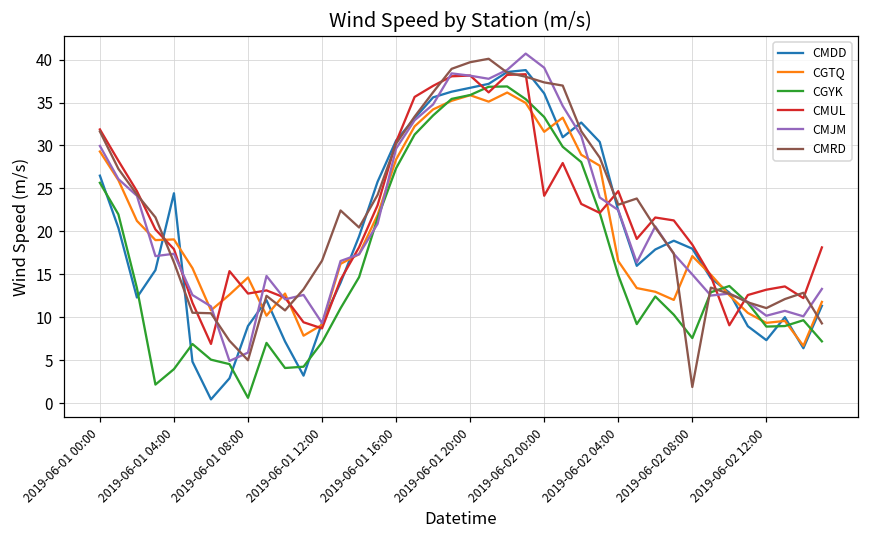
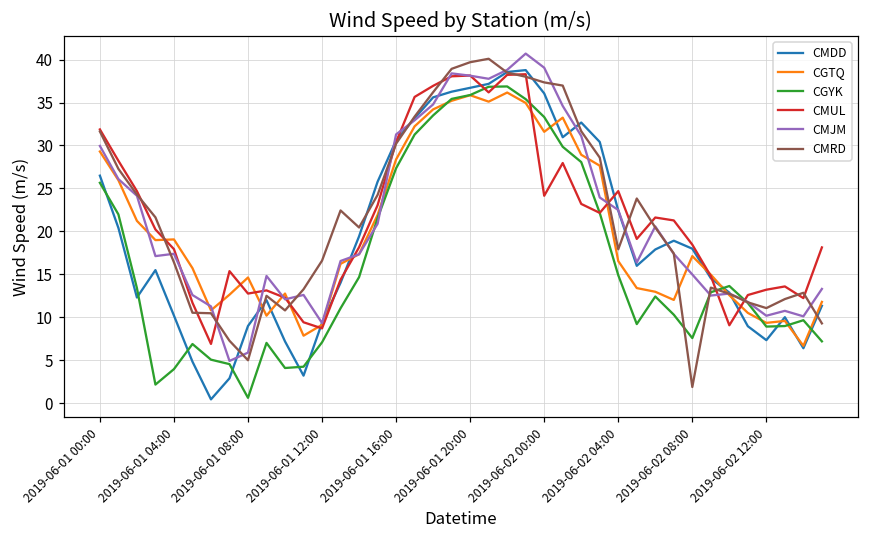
  {
    "CMDD": {
      "2019-06-01 00:00": 26,
-     "2019-06-01 04:00": 24,
+     "2019-06-01 04:00": 10,
      "2019-06-01 08:00": 9,
      "2019-06-01 20:00": 37,
      "2019-06-02 00:00": 36,
      "2019-06-02 08:00": 18,
      "2019-06-02 12:00": 7
    },
    "CGTQ": {
      "2019-06-01 00:00": 29,
      "2019-06-01 04:00": 19,
      "2019-06-01 08:00": 15,
      "2019-06-01 16:00": 28,
      "2019-06-02 00:00": 32,
      "2019-06-02 04:00": 17,
      "2019-06-02 08:00": 17,
      "2019-06-02 12:00": 9
    },
    "CGYK": {
      "2019-06-01 00:00": 26,
      "2019-06-01 04:00": 4,
      "2019-06-01 08:00": 1,
      "2019-06-01 12:00": 7,
      "2019-06-01 16:00": 27,
      "2019-06-02 00:00": 33,
      "2019-06-02 04:00": 15,
      "2019-06-02 08:00": 8,
      "2019-06-02 12:00": 9
    },
    "CMUL": {
      "2019-06-01 04:00": 18,
      "2019-06-01 08:00": 13,
      "2019-06-01 12:00": 9,
      "2019-06-02 00:00": 24,
      "2019-06-02 04:00": 25,
      "2019-06-02 08:00": 18,
      "2019-06-02 12:00": 13
    },
    "CMJM": {
      "2019-06-01 00:00": 30,
      "2019-06-01 04:00": 17,
      "2019-06-01 08:00": 6,
-     "2019-06-01 16:00": 30,
+     "2019-06-01 16:00": 31,
      "2019-06-02 00:00": 39,
      "2019-06-02 08:00": 15,
      "2019-06-02 12:00": 10
    },
    "CMRD": {
      "2019-06-01 04:00": 16,
      "2019-06-01 08:00": 5,
      "2019-06-01 12:00": 17,
      "2019-06-01 20:00": 40,
      "2019-06-02 00:00": 37,
-     "2019-06-02 04:00": 23,
+     "2019-06-02 04:00": 18,
      "2019-06-02 08:00": 2,
      "2019-06-02 12:00": 11
    }
  }
